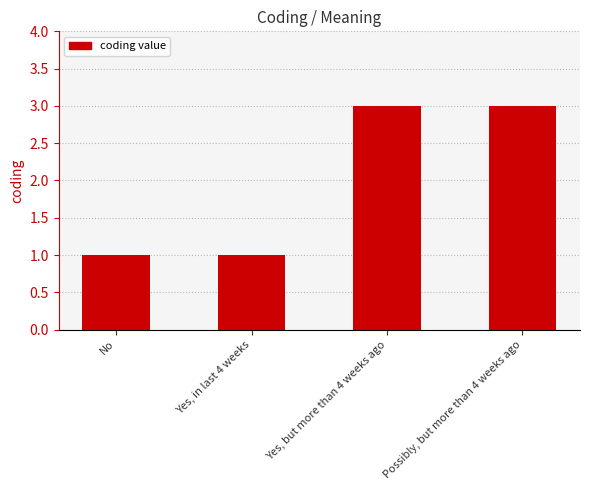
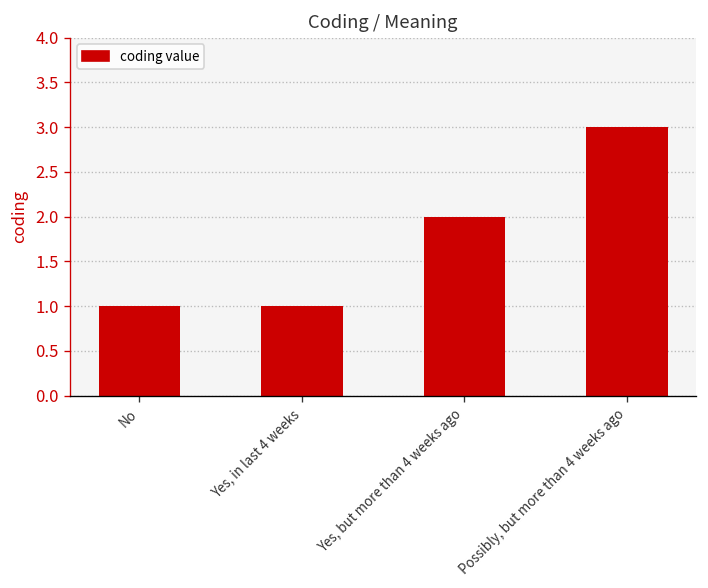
  {
    "No": 1,
    "Yes, in last 4 weeks": 1,
-   "Yes, but more than 4 weeks ago": 3,
+   "Yes, but more than 4 weeks ago": 2,
    "Possibly, but more than 4 weeks ago": 3
  }
